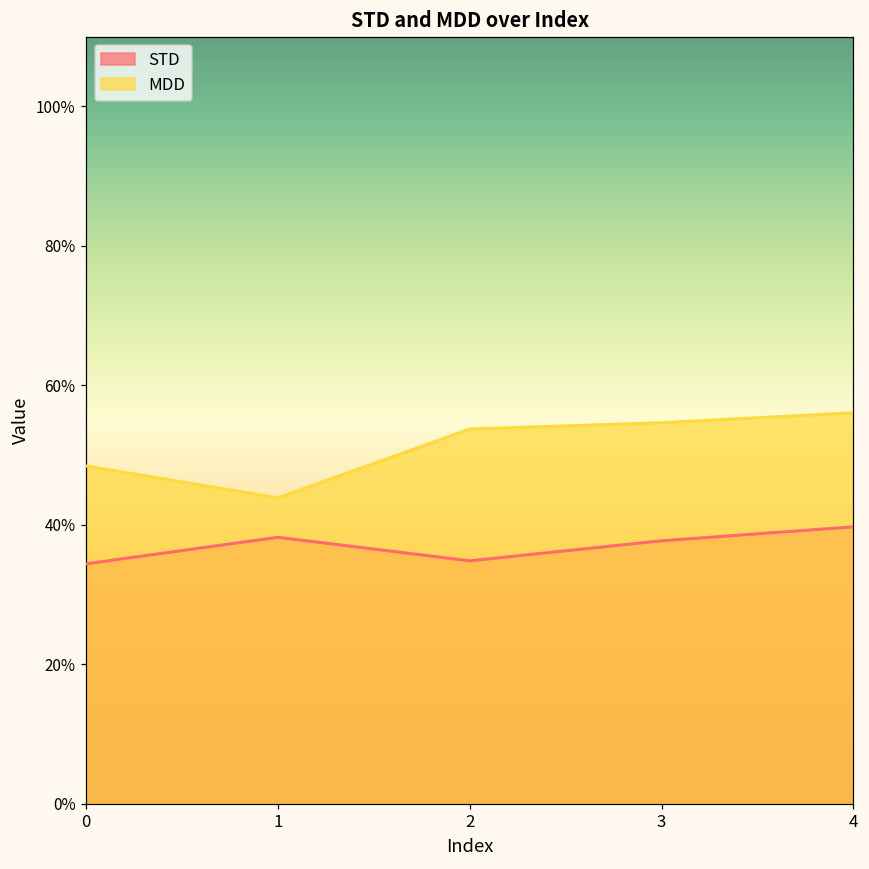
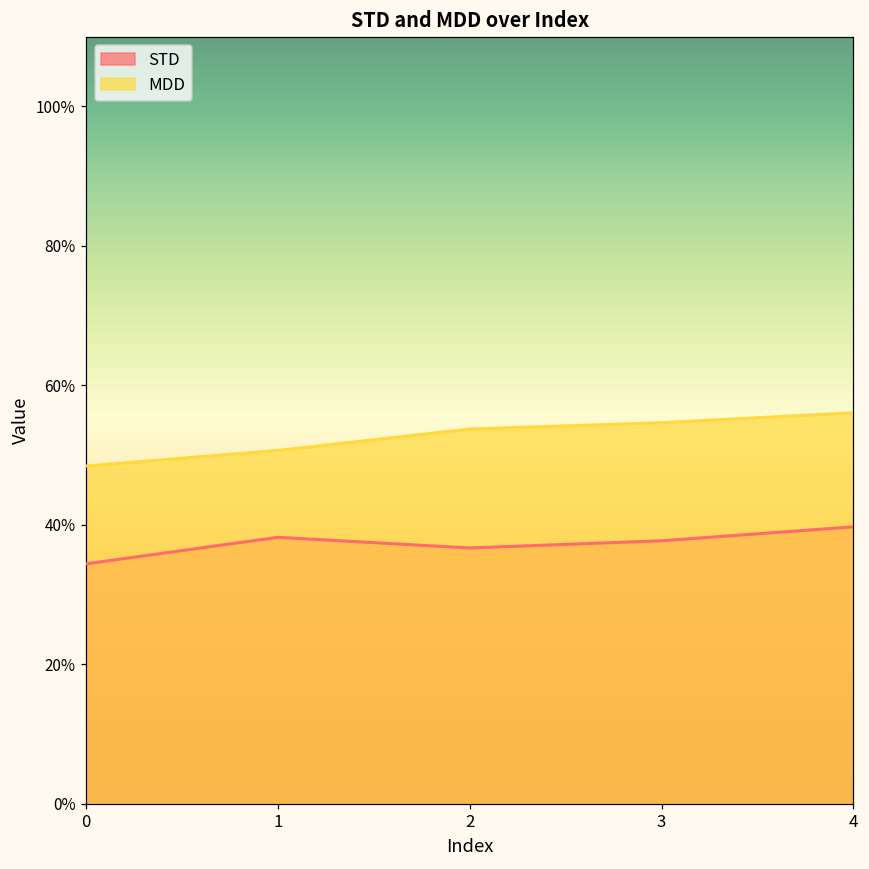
  {
    "STD": {
      "0": "34%",
      "1": "38%",
-     "2": "35%",
+     "2": "37%",
      "3": "38%",
      "4": "40%"
    },
    "MDD": {
      "0": "48%",
-     "1": "44%",
+     "1": "51%",
      "2": "54%",
      "3": "55%",
      "4": "56%"
    }
  }
